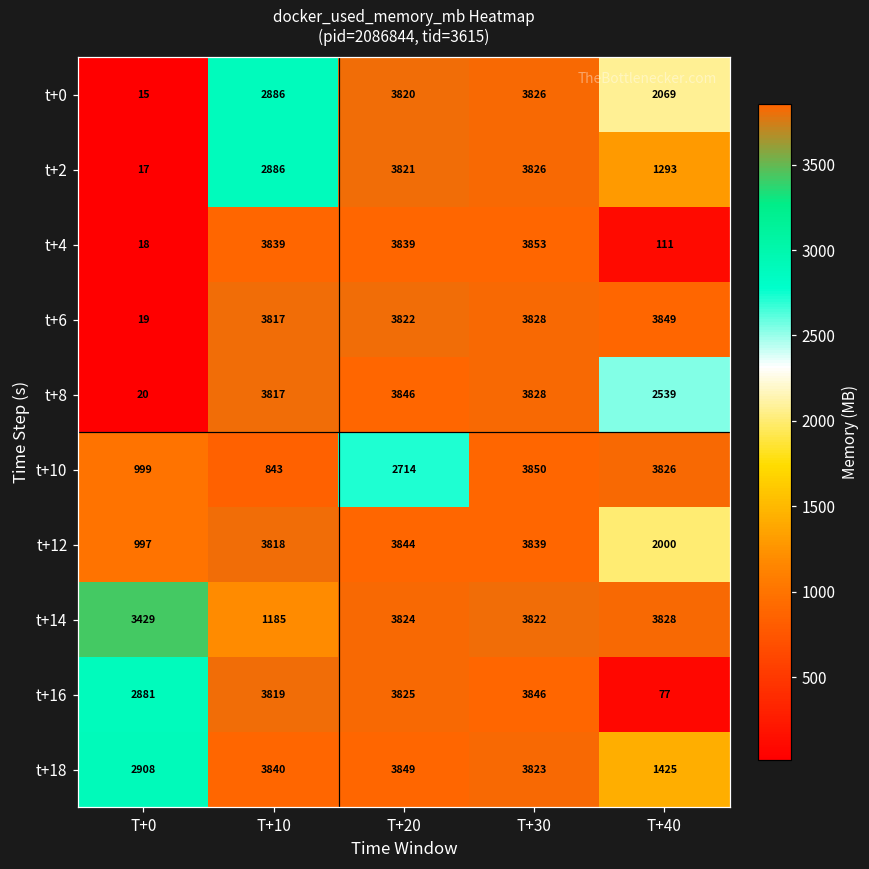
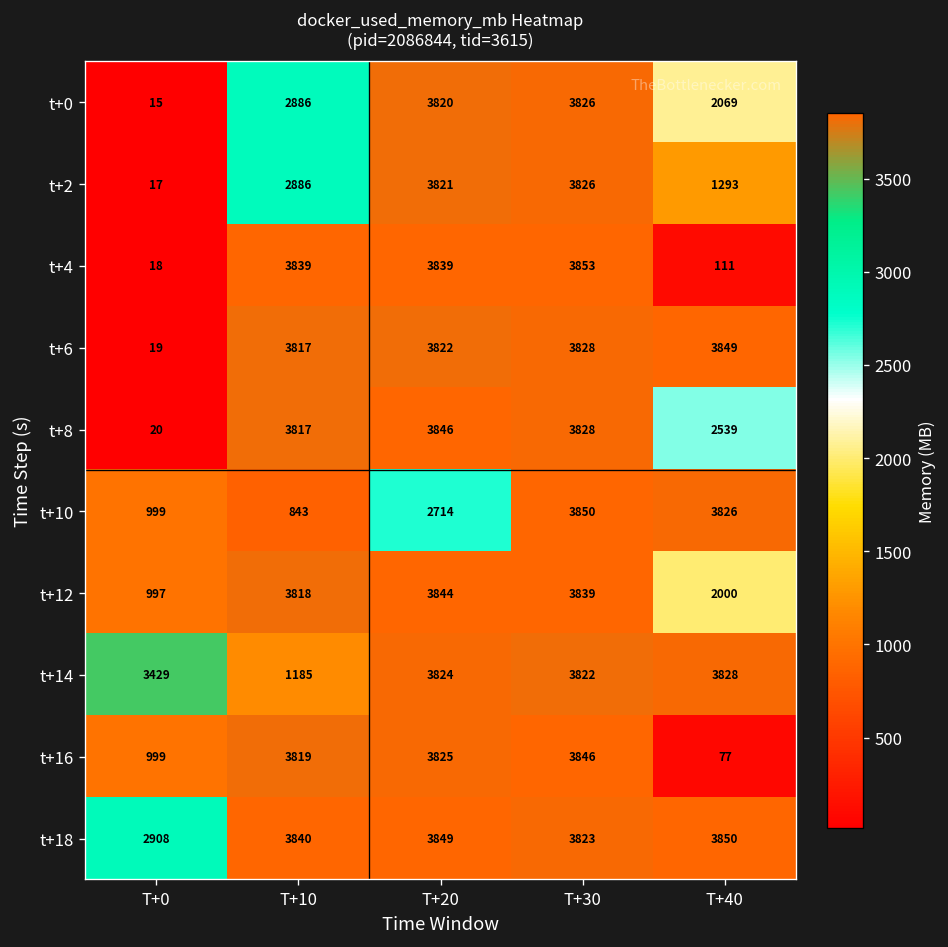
  {
    "t+0": {
      "T+0": 15,
      "T+10": 2886,
      "T+20": 3820,
      "T+30": 3826
    },
    "t+2": {
      "T+0": 17,
      "T+10": 2886,
      "T+20": 3821,
      "T+30": 3826,
      "T+40": 1293
    },
    "t+4": {
      "T+0": 18,
      "T+10": 3839,
      "T+20": 3839,
      "T+30": 3853,
      "T+40": 111
    },
    "t+6": {
      "T+0": 19,
      "T+10": 3817,
      "T+20": 3822,
      "T+30": 3828,
      "T+40": 3849
    },
    "t+8": {
      "T+0": 20,
      "T+10": 3817,
      "T+20": 3846,
      "T+30": 3828,
      "T+40": 2539
    },
    "t+10": {
      "T+0": 999,
      "T+10": 843,
      "T+20": 2714,
      "T+30": 3850,
      "T+40": 3826
    },
    "t+12": {
      "T+0": 997,
      "T+10": 3818,
      "T+20": 3844,
      "T+30": 3839,
      "T+40": 2000
    },
    "t+14": {
      "T+0": 3429,
      "T+10": 1185,
      "T+20": 3824,
      "T+30": 3822,
      "T+40": 3828
    },
    "t+16": {
-     "T+0": 2881,
+     "T+0": 999,
      "T+10": 3819,
      "T+20": 3825,
      "T+30": 3846,
      "T+40": 77
    },
    "t+18": {
      "T+0": 2908,
      "T+10": 3840,
      "T+20": 3849,
      "T+30": 3823,
-     "T+40": 1425
+     "T+40": 3850
    }
  }
